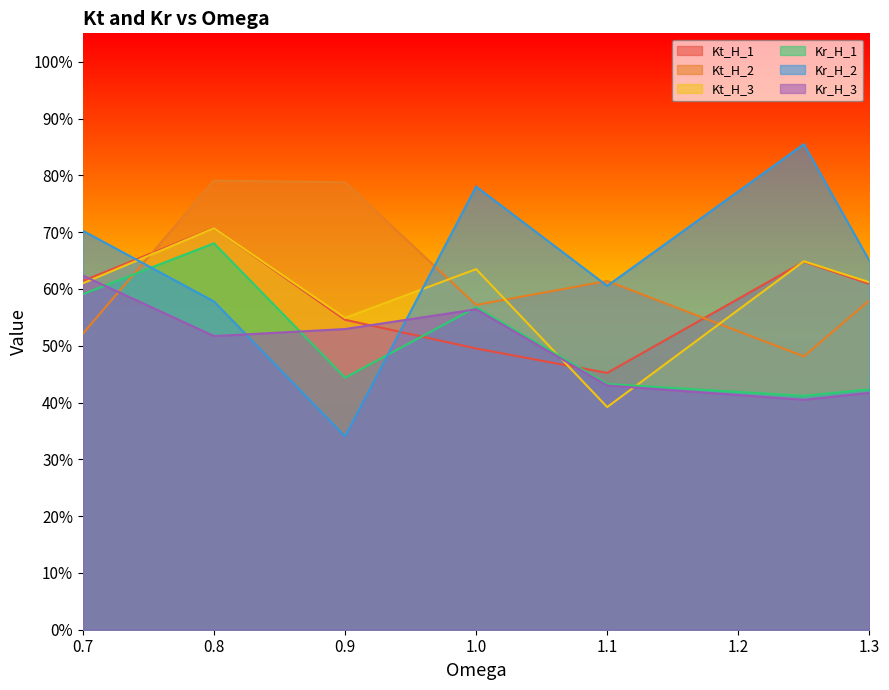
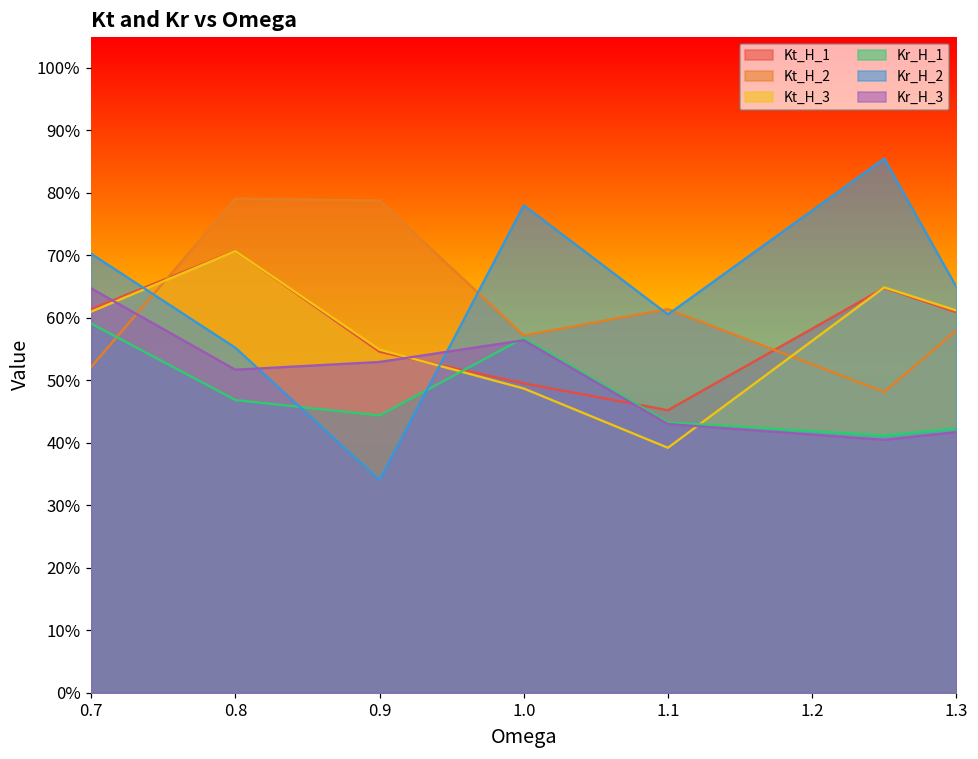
  {
    "Kt_H_3": {
-     "1.0": "63%",
+     "1.0": "49%",
      "1.1": "39%"
    },
    "Kr_H_1": {
      "0.7": "59%",
-     "0.8": "68%",
+     "0.8": "47%",
      "0.9": "44%",
      "1.3": "42%"
    },
    "Kr_H_2": {
      "0.7": "70%",
-     "0.8": "58%",
+     "0.8": "55%",
      "0.9": "34%",
      "1.0": "78%",
      "1.1": "61%",
      "1.3": "65%"
    },
    "Kr_H_3": {
-     "0.7": "62%",
+     "0.7": "65%",
      "0.8": "52%",
      "0.9": "53%",
      "1.3": "42%"
    }
  }
